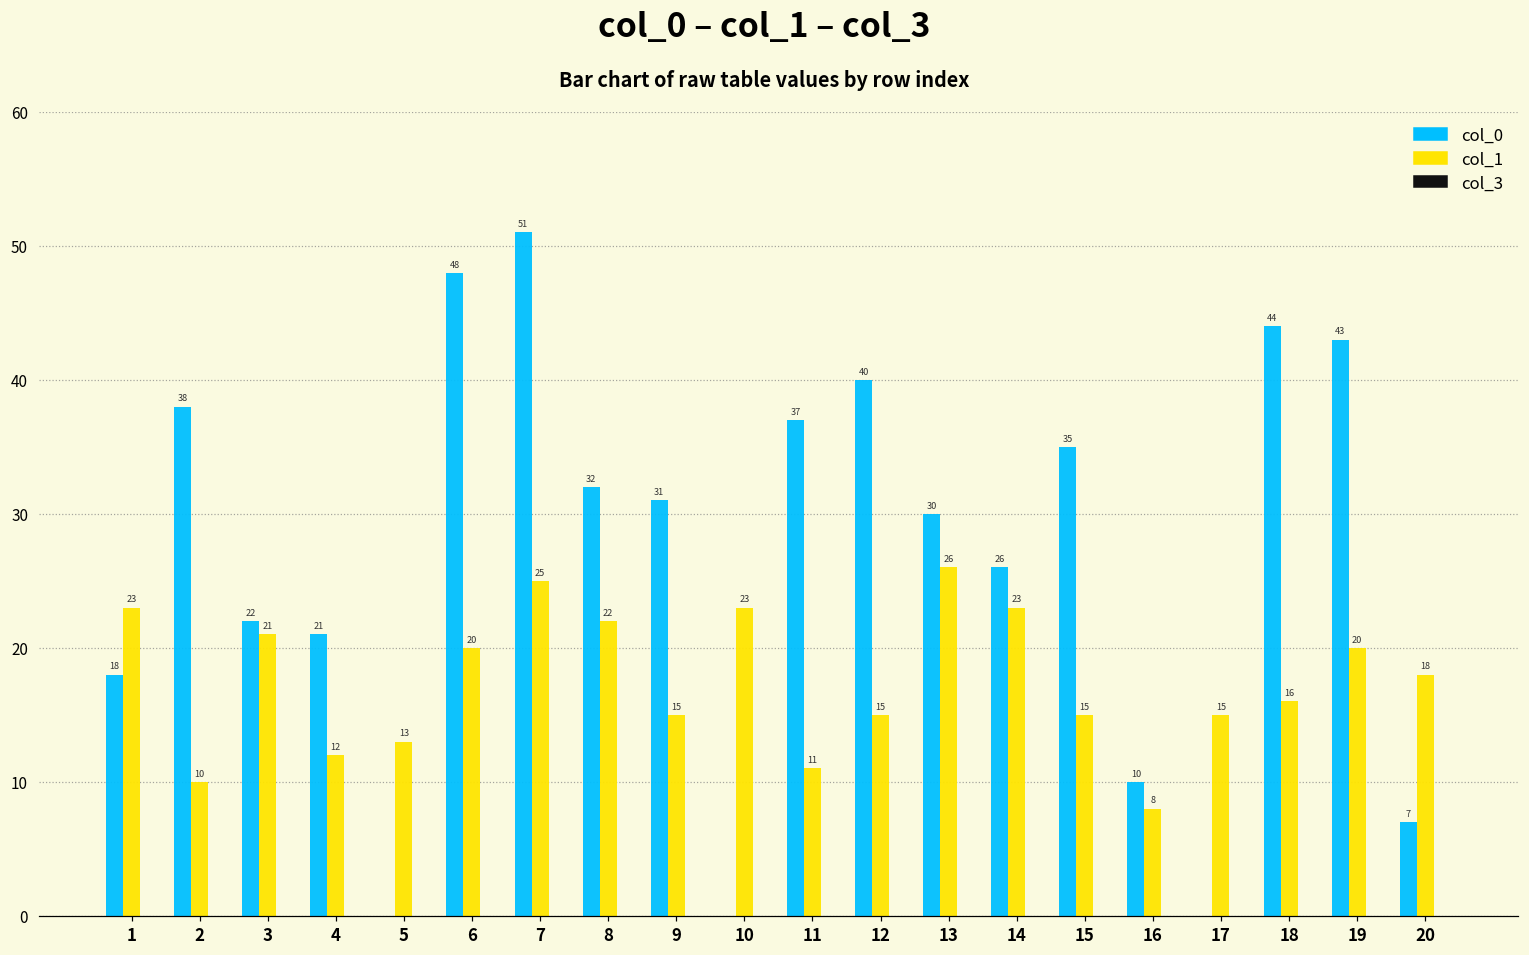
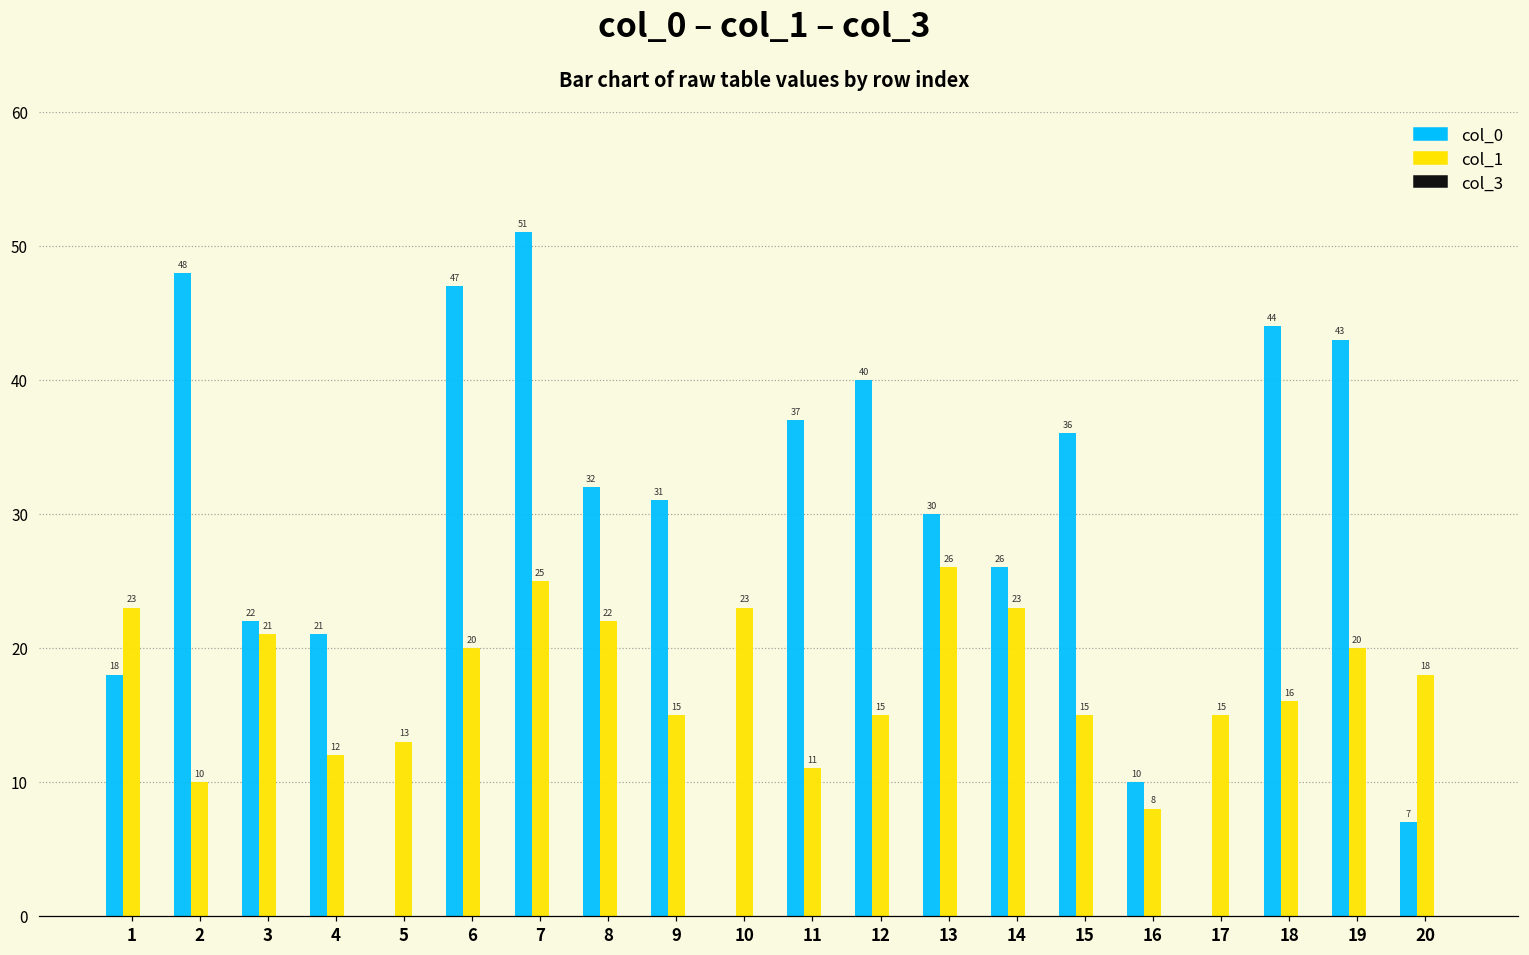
  {
    "col_0": {
      "1": 18,
-     "2": 38,
+     "2": 48,
      "3": 22,
      "4": 21,
-     "6": 48,
+     "6": 47,
      "7": 51,
      "8": 32,
      "9": 31,
      "11": 37,
      "12": 40,
      "13": 30,
      "14": 26,
-     "15": 35,
+     "15": 36,
      "16": 10,
      "18": 44,
      "19": 43,
      "20": 7
    },
    "col_1": {
      "1": 23,
      "2": 10,
      "3": 21,
      "4": 12,
      "5": 13,
      "6": 20,
      "7": 25,
      "8": 22,
      "9": 15,
      "10": 23,
      "11": 11,
      "12": 15,
      "13": 26,
      "14": 23,
      "15": 15,
      "16": 8,
      "17": 15,
      "18": 16,
      "19": 20,
      "20": 18
    },
    "col_3": {
      "1": 0.0,
      "2": 0.0,
      "3": 0.0,
      "4": 0.0,
      "5": 0.0,
      "6": 0.0,
      "7": 0.0,
      "8": 0.0,
      "9": 0.0,
      "10": 0.0,
      "11": 0.0,
      "12": 0.0,
      "13": 0.0,
      "14": 0.0,
      "15": 0.0,
      "16": 0.0,
      "17": 0.0,
      "18": 0.0,
      "19": 0.0,
      "20": 0.0
    }
  }
